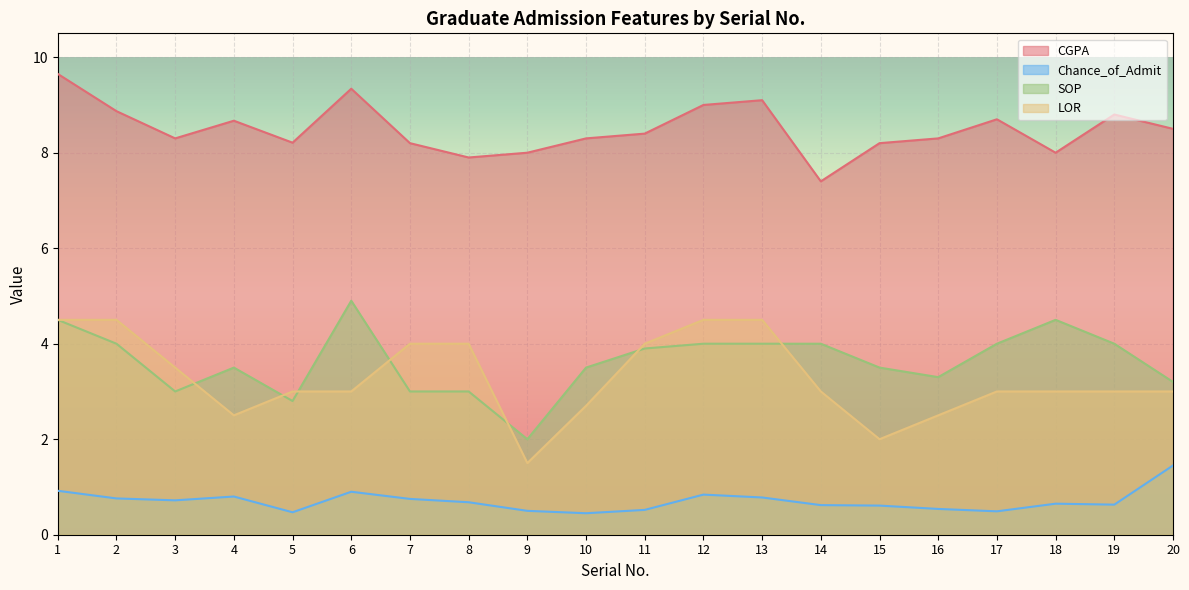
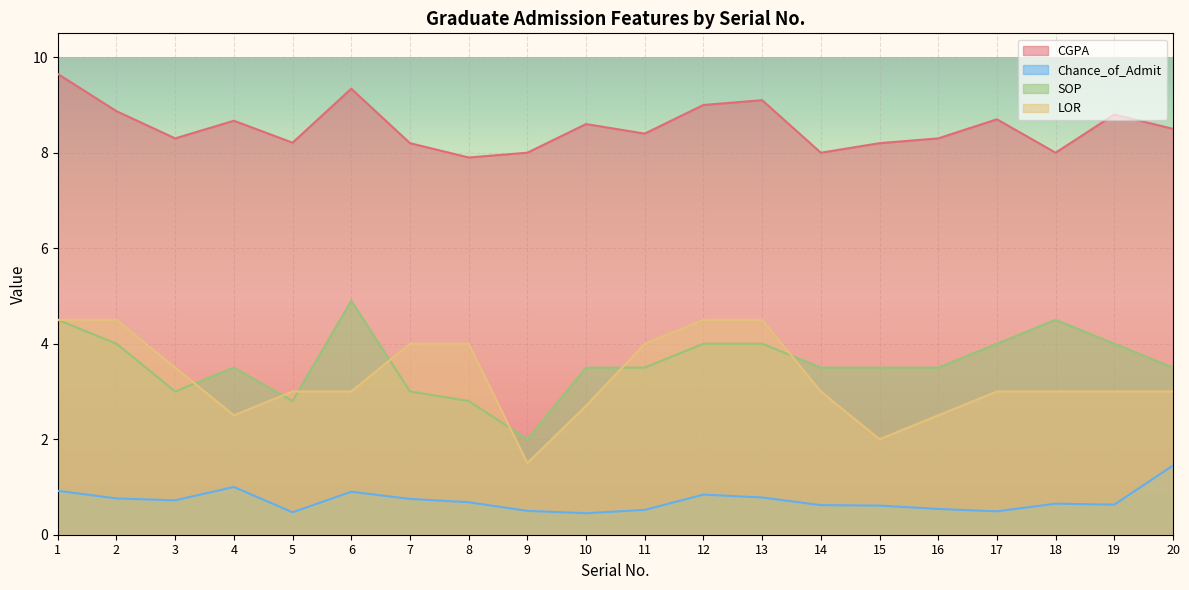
  {
    "CGPA": {
      "1": 9.7,
      "2": 8.9,
      "3": 8.3,
      "4": 8.7,
      "5": 8.2,
      "6": 9.3,
      "7": 8.2,
      "8": 7.9,
      "9": 8.0,
-     "10": 8.3,
+     "10": 8.6,
      "11": 8.4,
      "12": 9.0,
      "13": 9.1,
-     "14": 7.4,
+     "14": 8.0,
      "15": 8.2,
      "16": 8.3,
      "17": 8.7,
      "18": 8.0,
      "20": 8.5
    },
    "Chance_of_Admit": {
      "1": 0.9,
      "2": 0.8,
      "3": 0.7,
-     "4": 0.8,
+     "4": 1.0,
      "5": 0.5,
      "6": 0.9,
      "7": 0.8,
      "8": 0.7,
      "9": 0.5,
      "10": 0.5,
      "11": 0.5,
      "12": 0.8,
      "13": 0.8,
      "14": 0.6,
      "15": 0.6,
      "16": 0.5,
      "17": 0.5,
      "18": 0.7,
      "19": 0.6,
      "20": 1.5
    },
    "SOP": {
      "2": 4.0,
      "3": 3.0,
      "4": 3.5,
      "5": 2.8,
      "6": 4.9,
      "7": 3.0,
-     "8": 3.0,
+     "8": 2.8,
      "9": 2.0,
      "10": 3.5,
-     "11": 3.9,
+     "11": 3.5,
      "12": 4.0,
      "13": 4.0,
-     "14": 4.0,
+     "14": 3.5,
      "15": 3.5,
-     "16": 3.3,
+     "16": 3.5,
      "17": 4.0,
      "18": 4.5,
      "19": 4.0,
-     "20": 3.2
+     "20": 3.5
    },
    "LOR": {
      "2": 4.5,
      "3": 3.5,
      "4": 2.5,
      "5": 3.0,
      "6": 3.0,
      "7": 4.0,
      "8": 4.0,
      "9": 1.5,
      "10": 2.7,
      "11": 4.0,
      "12": 4.5,
      "13": 4.5,
      "14": 3.0,
      "15": 2.0,
      "16": 2.5,
      "17": 3.0,
      "18": 3.0,
      "19": 3.0,
      "20": 3.0
    }
  }
